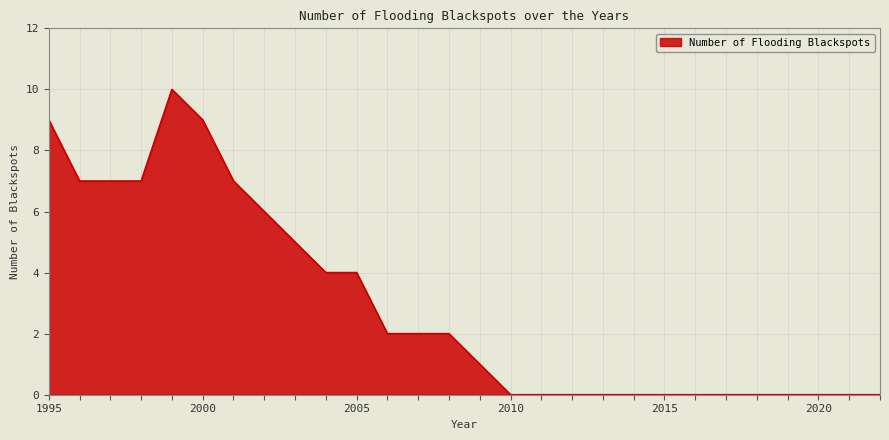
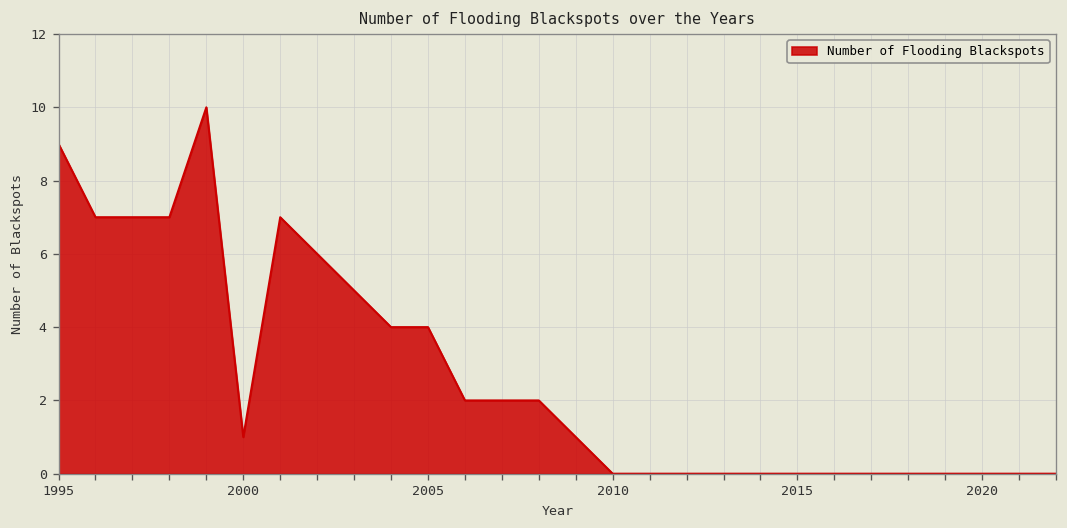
  {
    "1995": 9,
-   "2000": 9,
+   "2000": 1,
    "2005": 4,
    "2010": 0,
    "2015": 0,
    "2020": 0
  }
